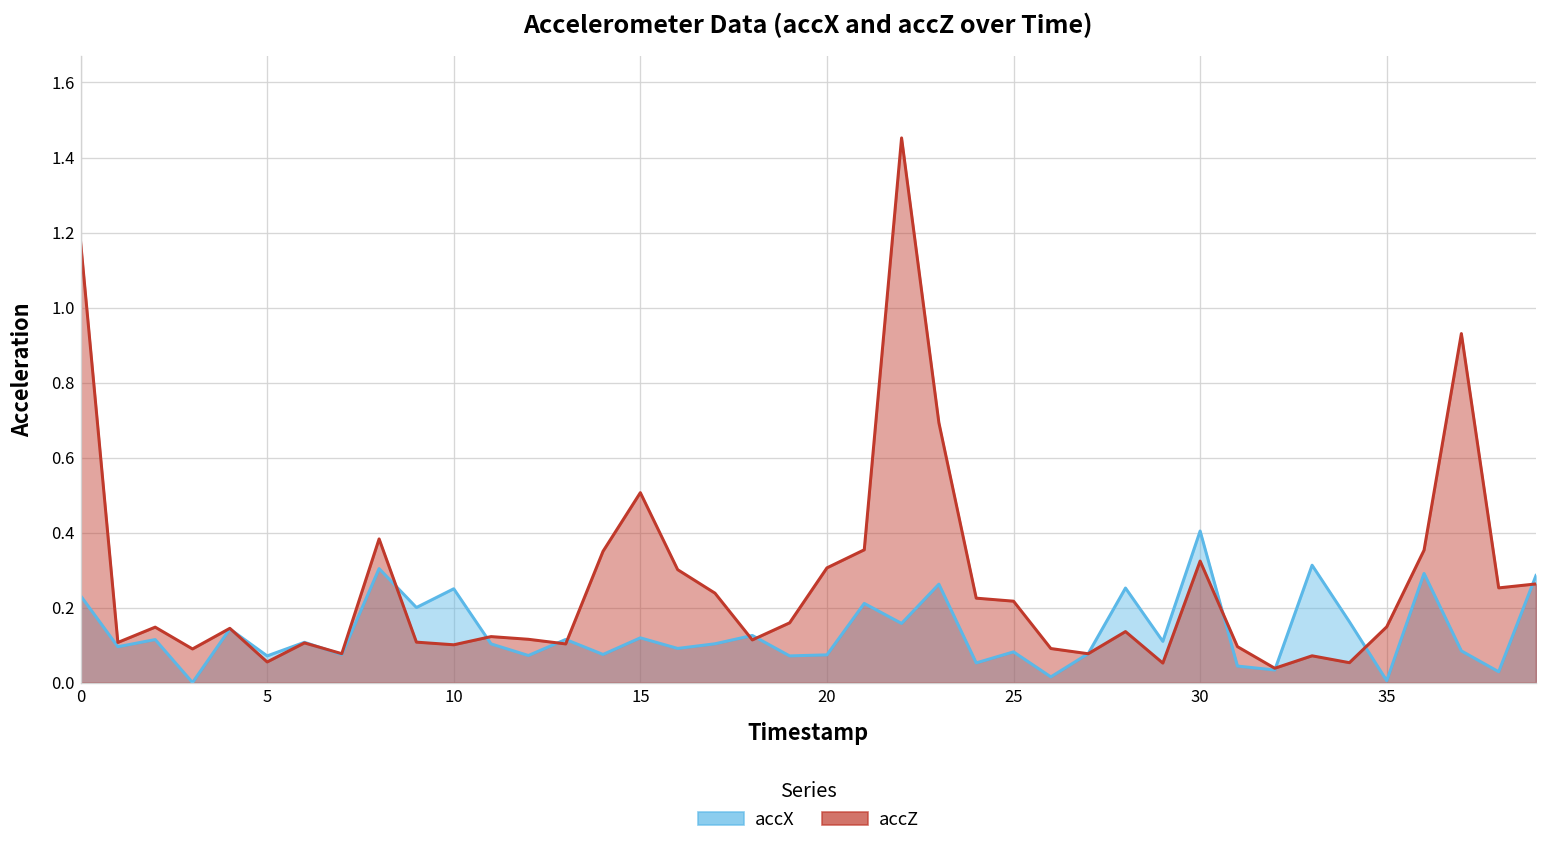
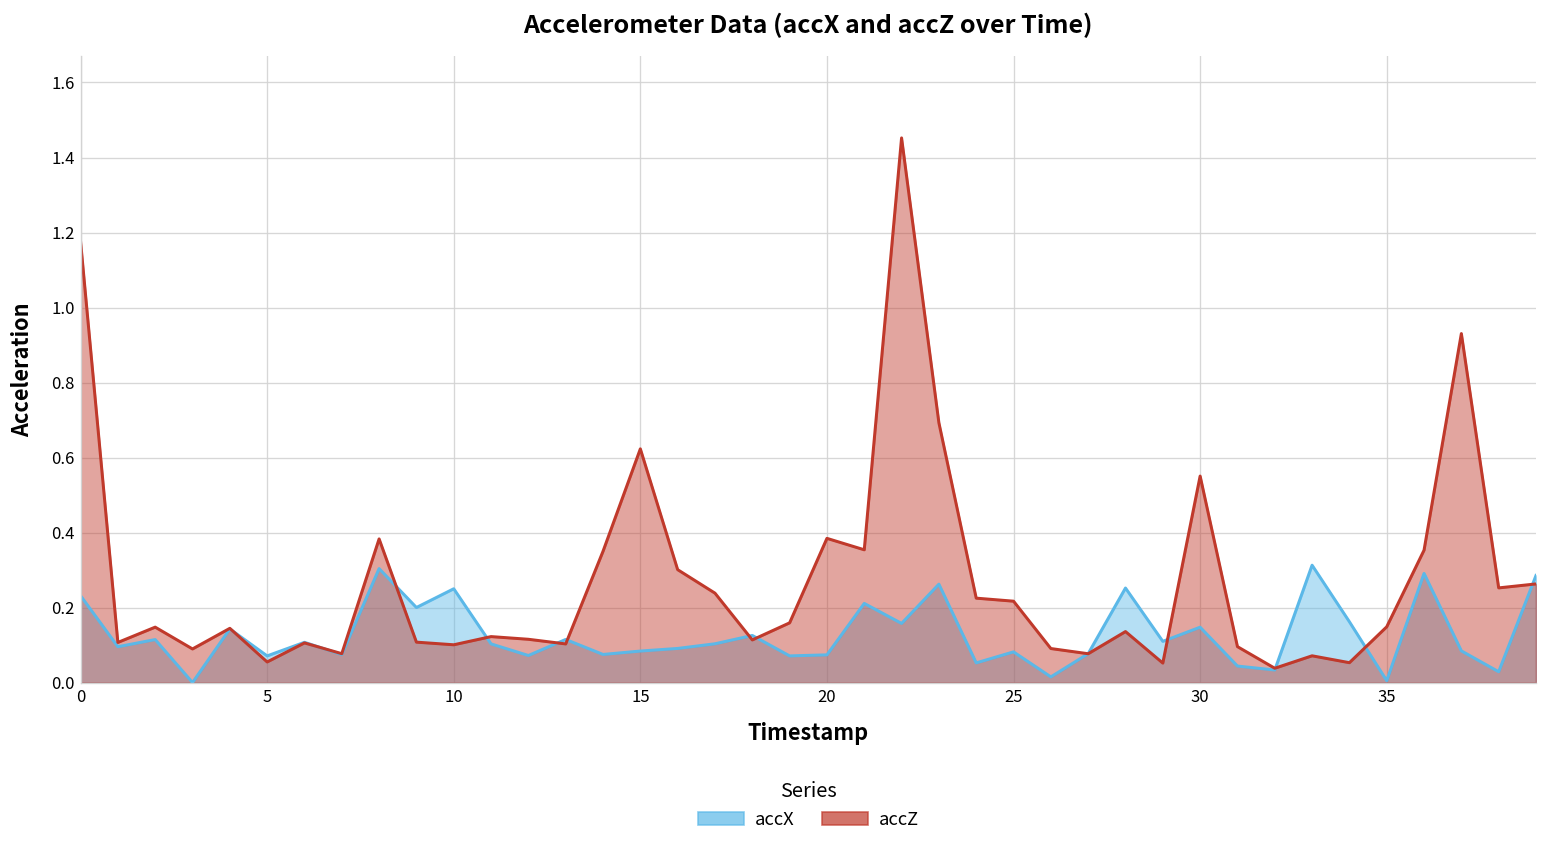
  {
    "accX": {
      "0": 0.23,
      "5": 0.07,
      "10": 0.25,
-     "15": 0.12,
+     "15": 0.08,
      "20": 0.07,
      "25": 0.08,
-     "30": 0.40,
+     "30": 0.15,
      "35": 0.01
    },
    "accZ": {
      "0": 1.18,
      "5": 0.06,
      "10": 0.10,
-     "15": 0.51,
-     "20": 0.31,
+     "15": 0.62,
+     "20": 0.38,
      "25": 0.22,
-     "30": 0.32,
+     "30": 0.55,
      "35": 0.15
    }
  }
